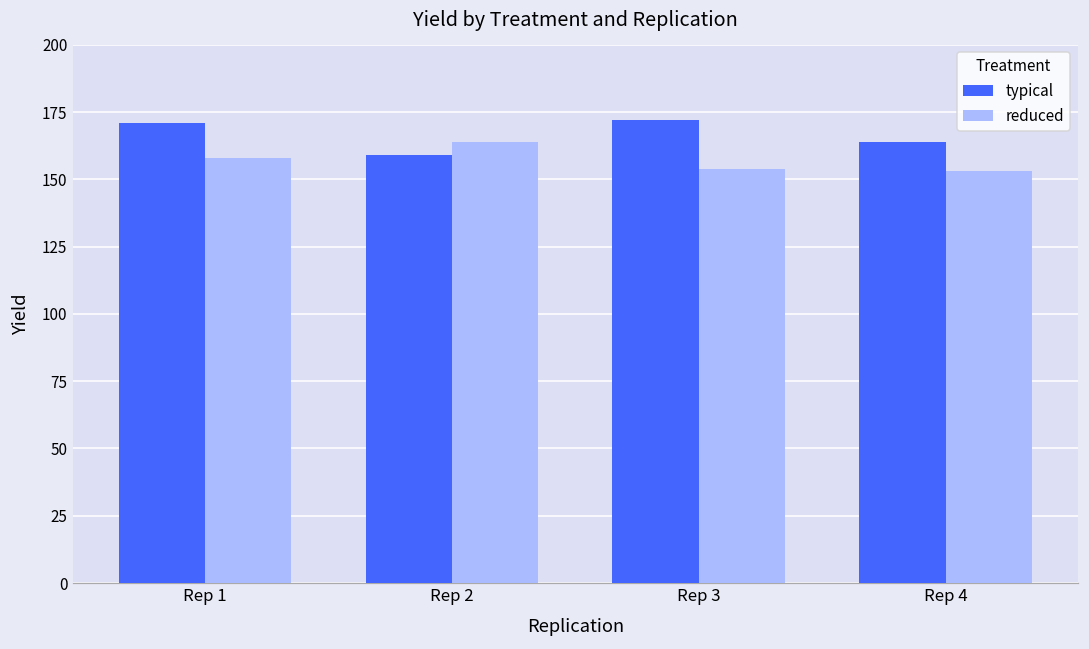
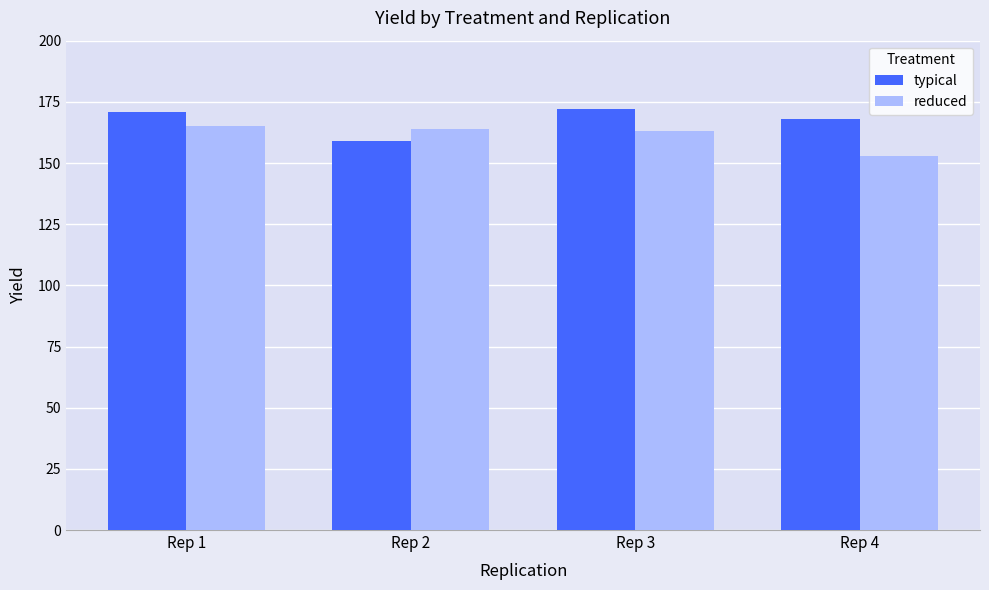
  {
    "typical": {
      "Rep 1": 171,
      "Rep 2": 159,
      "Rep 3": 172,
-     "Rep 4": 164
+     "Rep 4": 168
    },
    "reduced": {
-     "Rep 1": 158,
+     "Rep 1": 165,
      "Rep 2": 164,
-     "Rep 3": 154,
+     "Rep 3": 163,
      "Rep 4": 153
    }
  }
